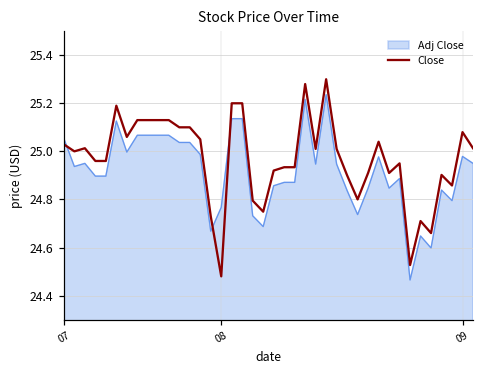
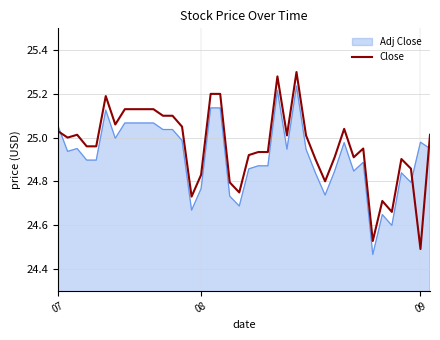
  {
    "Adj Close": {
      "07": 25.05,
      "08": 24.77,
      "09": 24.98
    },
    "Close": {
      "07": 25.03,
-     "08": 24.48,
-     "09": 25.08
+     "08": 24.83,
+     "09": 24.49
    }
  }
